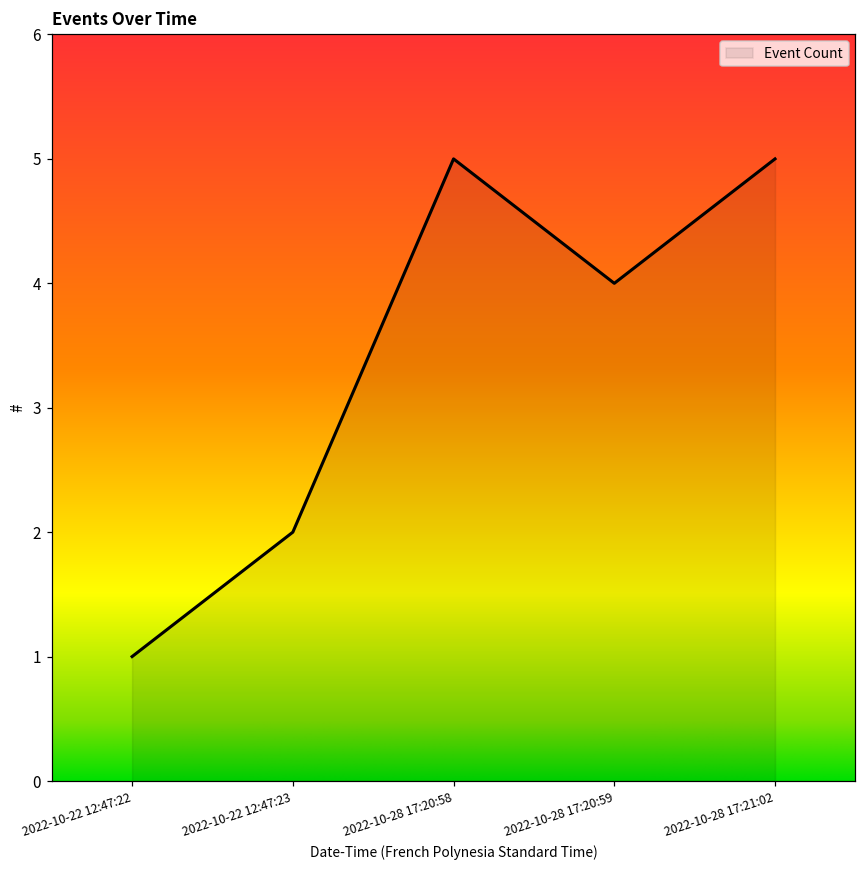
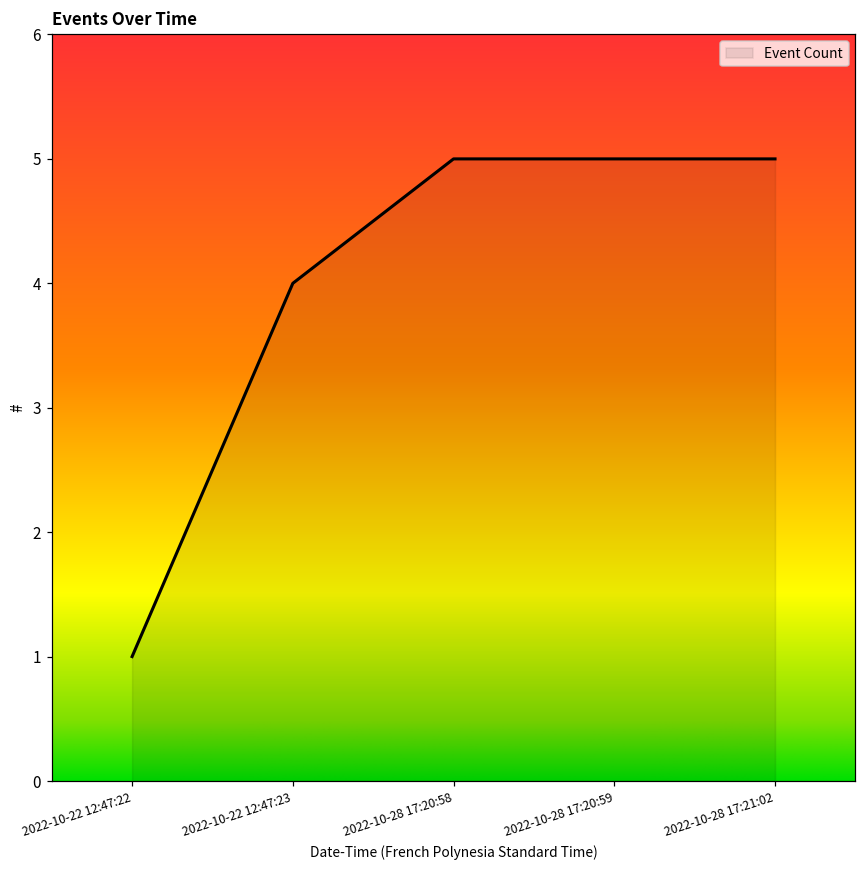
  {
    "2022-10-22 12:47:22": 1,
-   "2022-10-22 12:47:23": 2,
+   "2022-10-22 12:47:23": 4,
    "2022-10-28 17:20:58": 5,
-   "2022-10-28 17:20:59": 4,
+   "2022-10-28 17:20:59": 5,
    "2022-10-28 17:21:02": 5
  }
